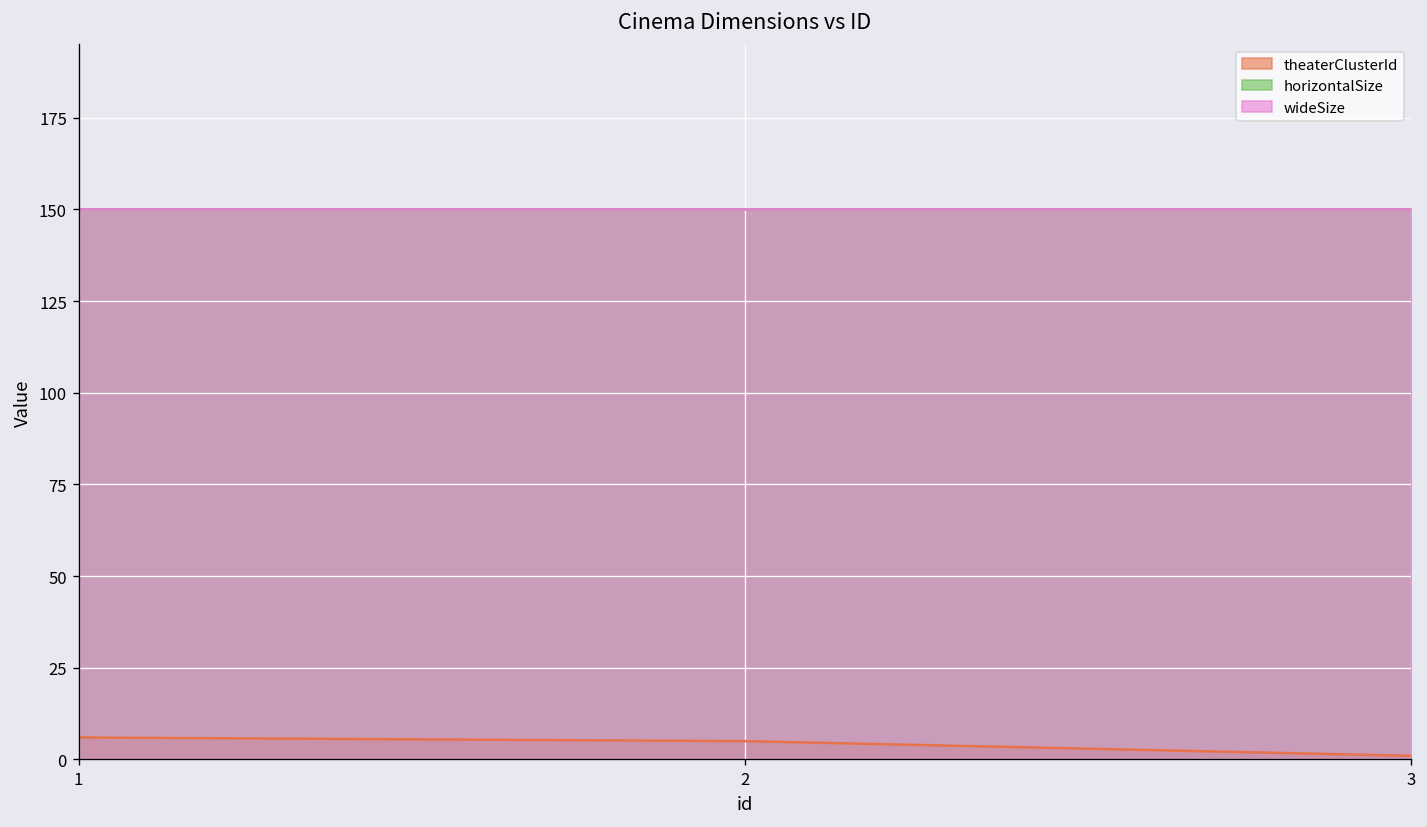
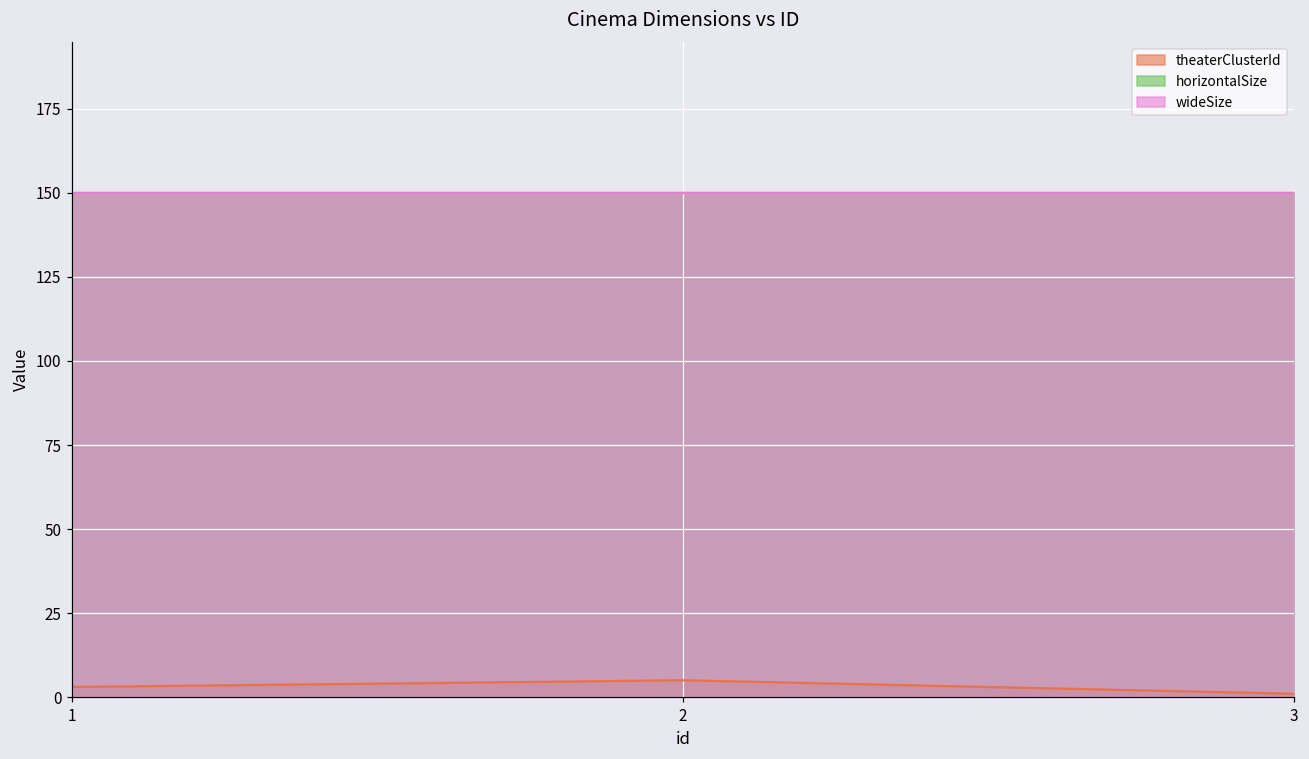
  {
    "theaterClusterId": {
-     "1": 6,
+     "1": 3,
      "2": 5,
      "3": 1
    },
    "wideSize": {
      "1": 150,
      "2": 150,
      "3": 150
    }
  }
